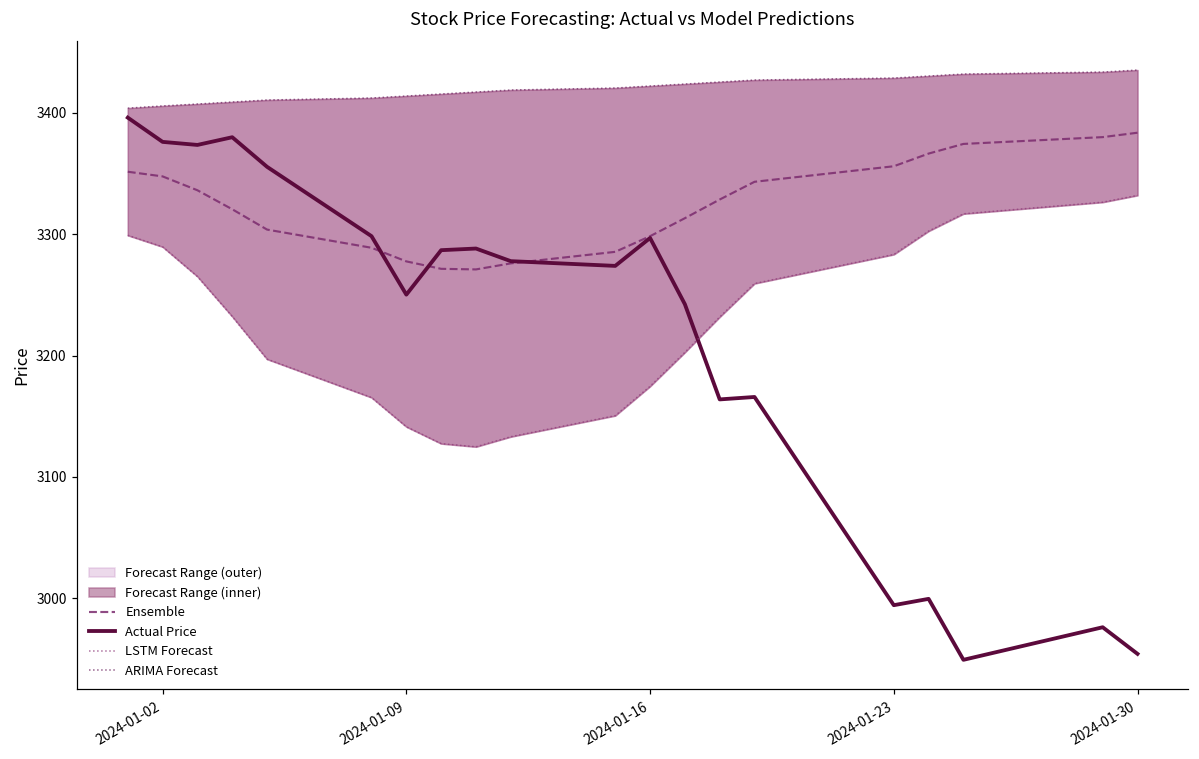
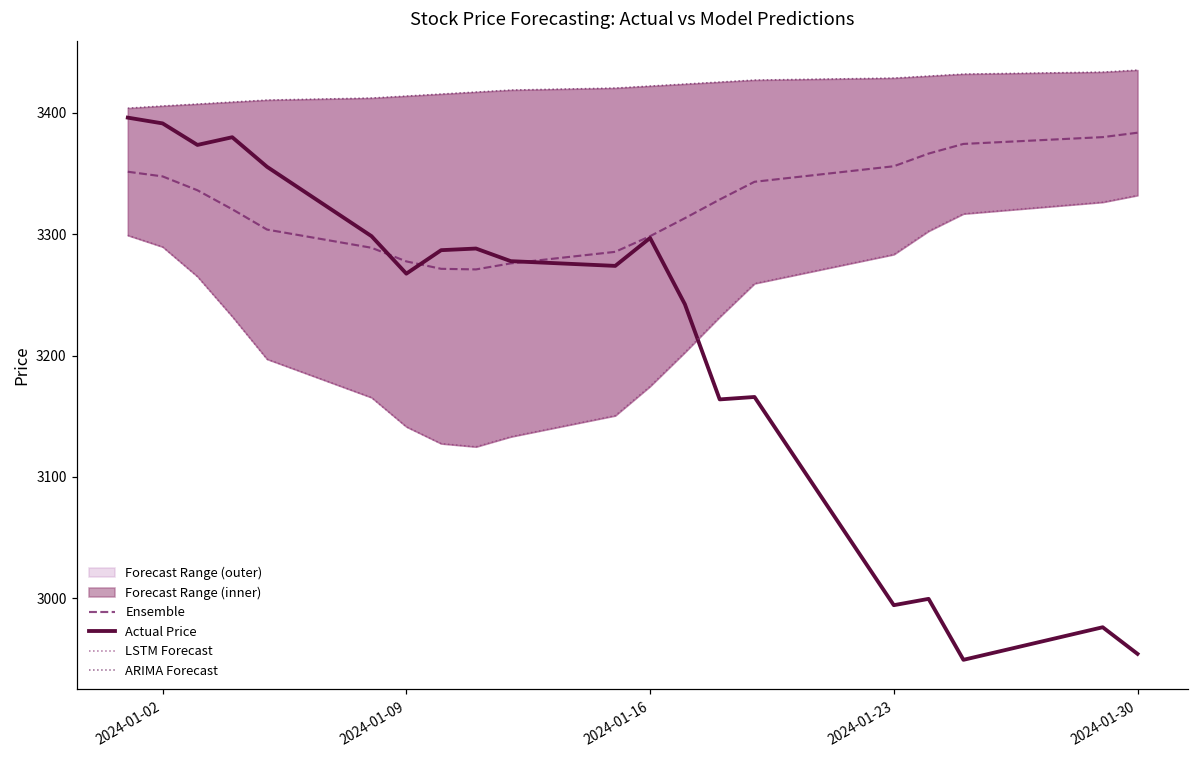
  {
    "Actual Price": {
-     "2024-01-02": 3376,
-     "2024-01-09": 3250,
+     "2024-01-02": 3391,
+     "2024-01-09": 3268,
      "2024-01-23": 2994,
      "2024-01-30": 2954
    }
  }
